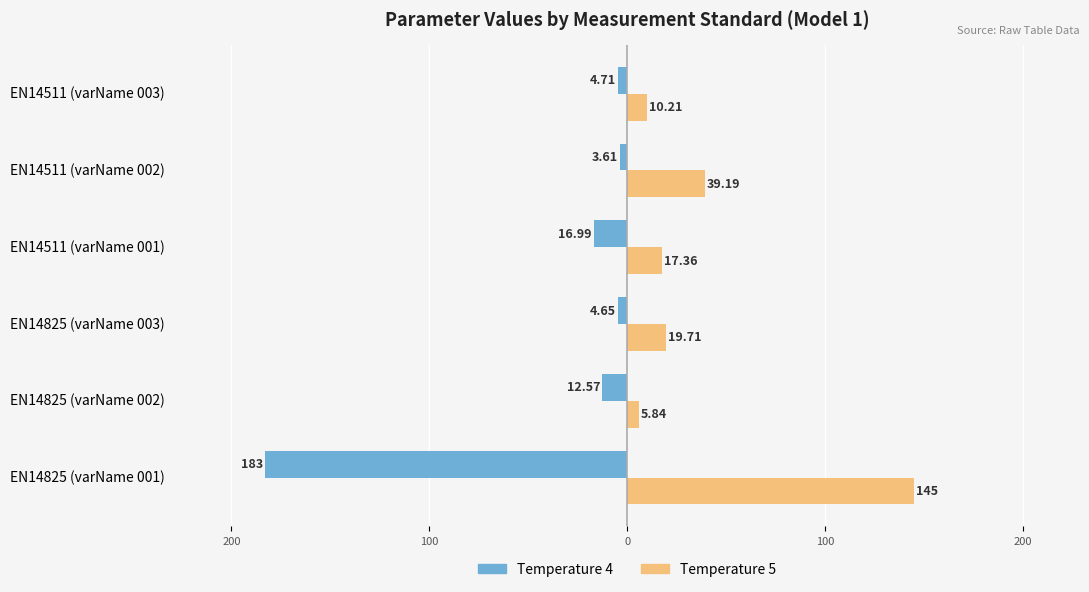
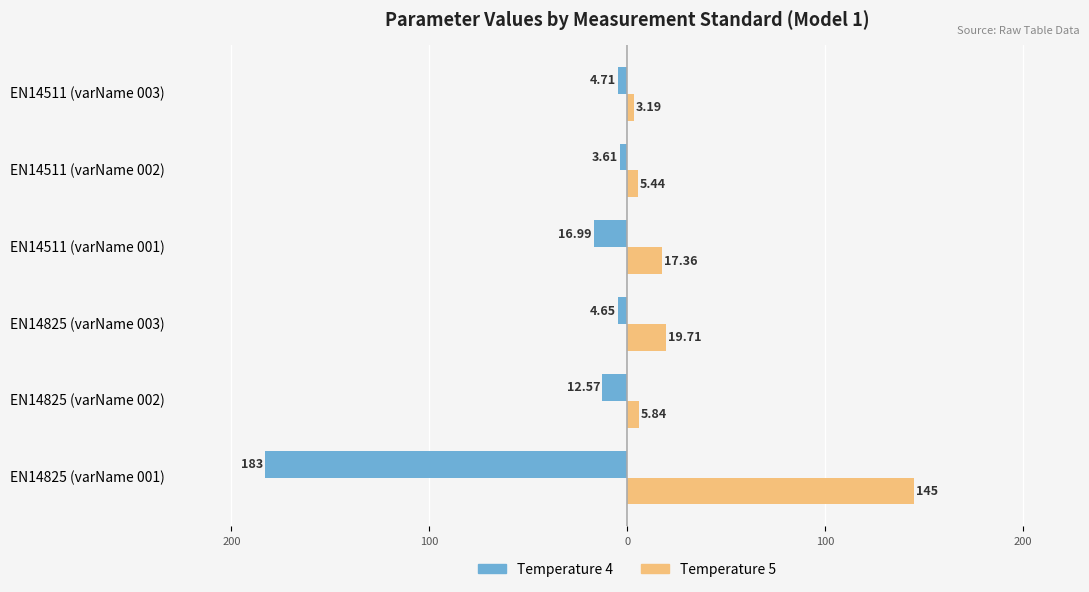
  {
    "Temperature 5": {
-     "EN14511 (varName 003)": 10.21,
-     "EN14511 (varName 002)": 39.19,
+     "EN14511 (varName 003)": 3.19,
+     "EN14511 (varName 002)": 5.44,
      "EN14511 (varName 001)": 17.36,
      "EN14825 (varName 003)": 19.71,
      "EN14825 (varName 002)": 5.84,
      "EN14825 (varName 001)": 145
    }
  }
